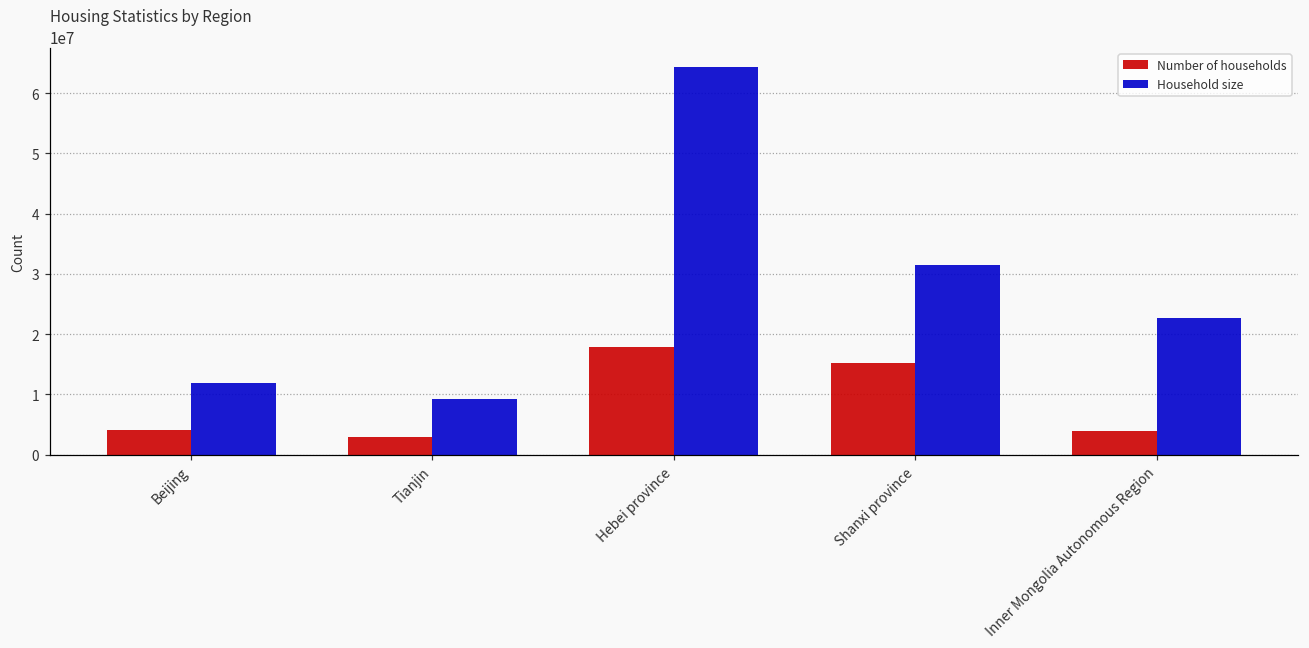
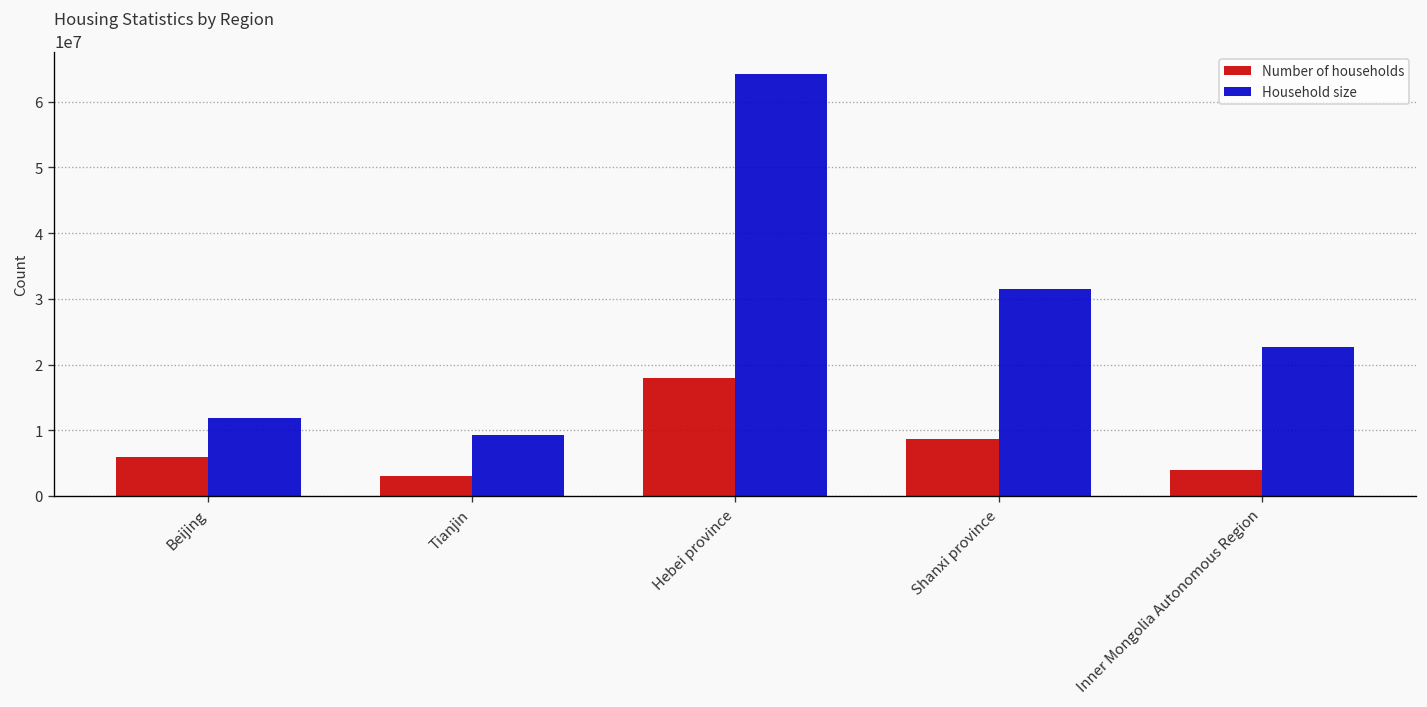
  {
    "Number of households": {
-     "Beijing": 4000000,
+     "Beijing": 6000000,
      "Tianjin": 3000000,
      "Hebei province": 18000000,
-     "Shanxi province": 15000000,
+     "Shanxi province": 9000000,
      "Inner Mongolia Autonomous Region": 4000000
    },
    "Household size": {
      "Beijing": 12000000,
      "Tianjin": 9000000,
      "Hebei province": 64000000,
      "Shanxi province": 31000000,
      "Inner Mongolia Autonomous Region": 23000000
    }
  }
